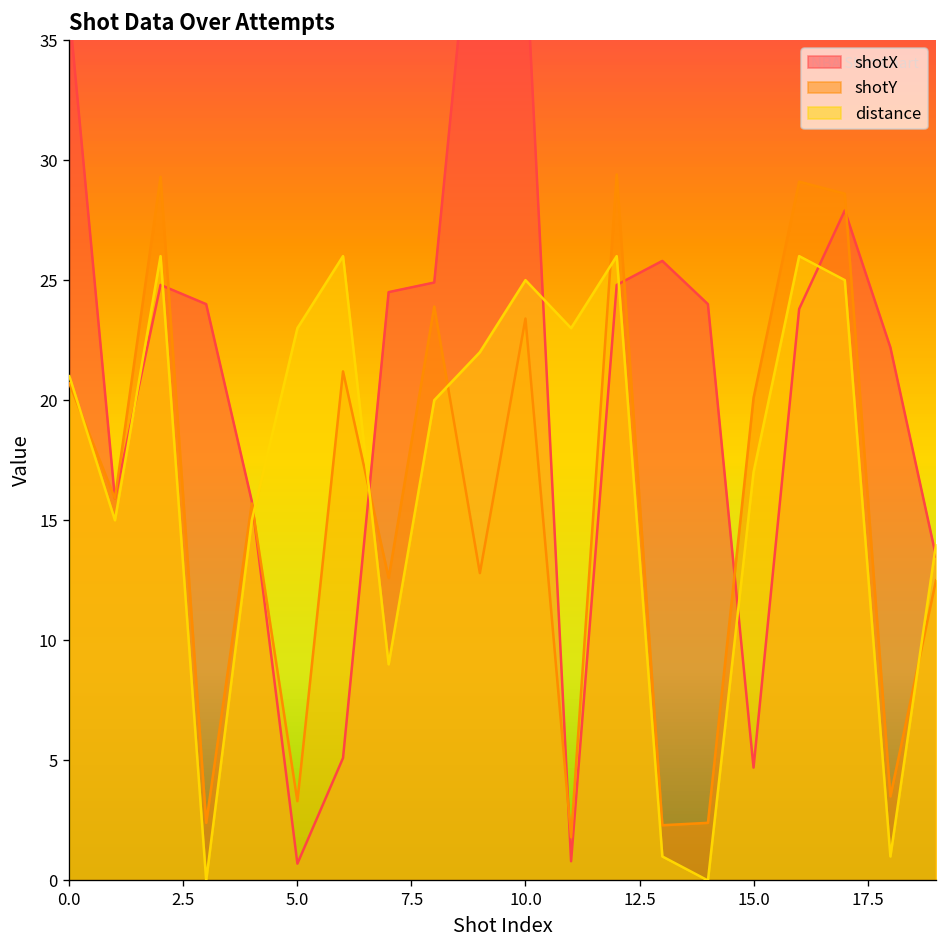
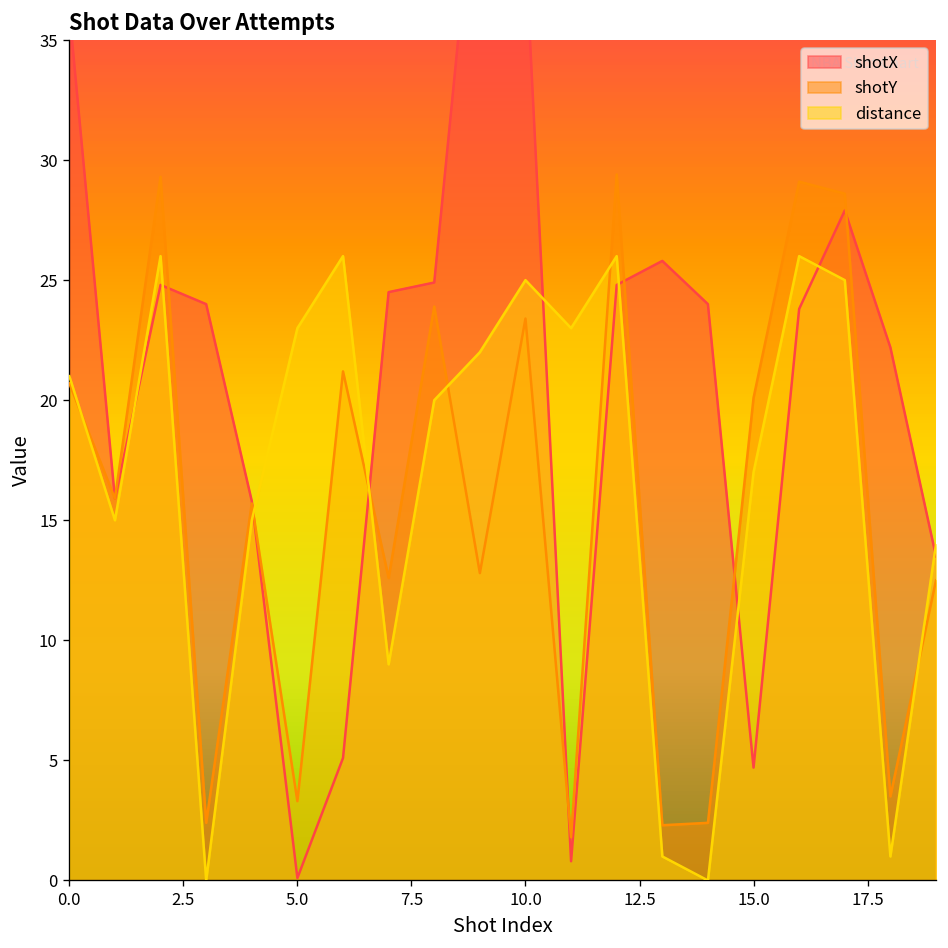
  {
    "shotX": {
-     "5.0": 0.7,
+     "5.0": 0.1,
      "15.0": 4.7
    }
  }
